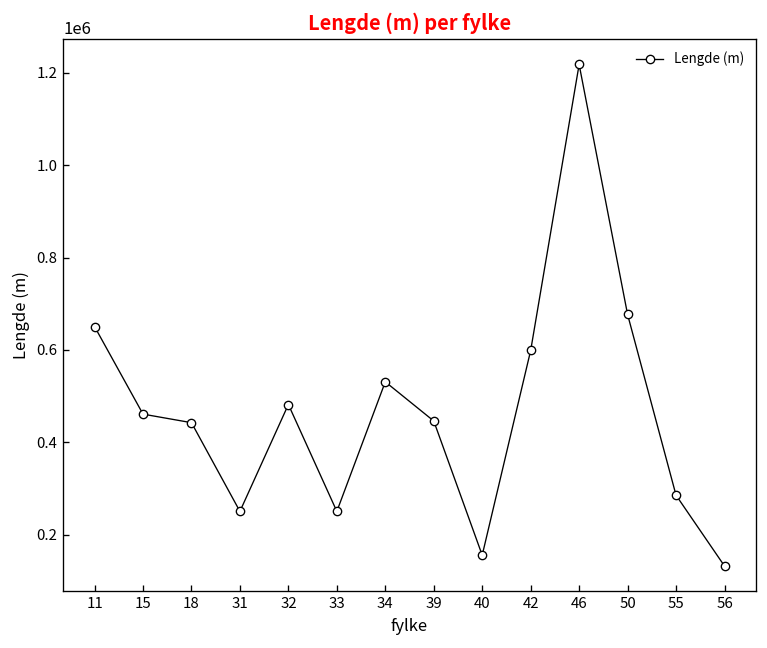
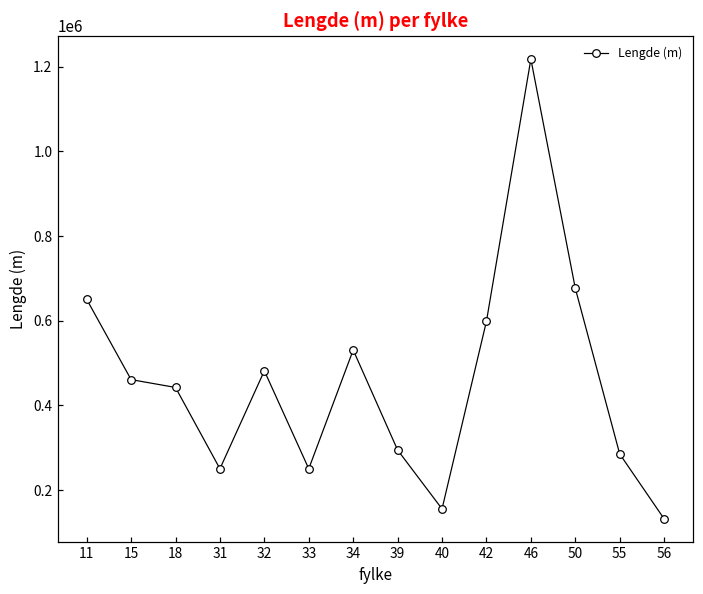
  {
    "11": 650000,
    "15": 460000,
    "18": 440000,
    "31": 250000,
    "32": 480000,
    "33": 250000,
    "34": 530000,
-   "39": 450000,
+   "39": 290000,
    "40": 160000,
    "42": 600000,
    "46": 1220000,
    "50": 680000,
    "55": 290000,
    "56": 130000
  }
